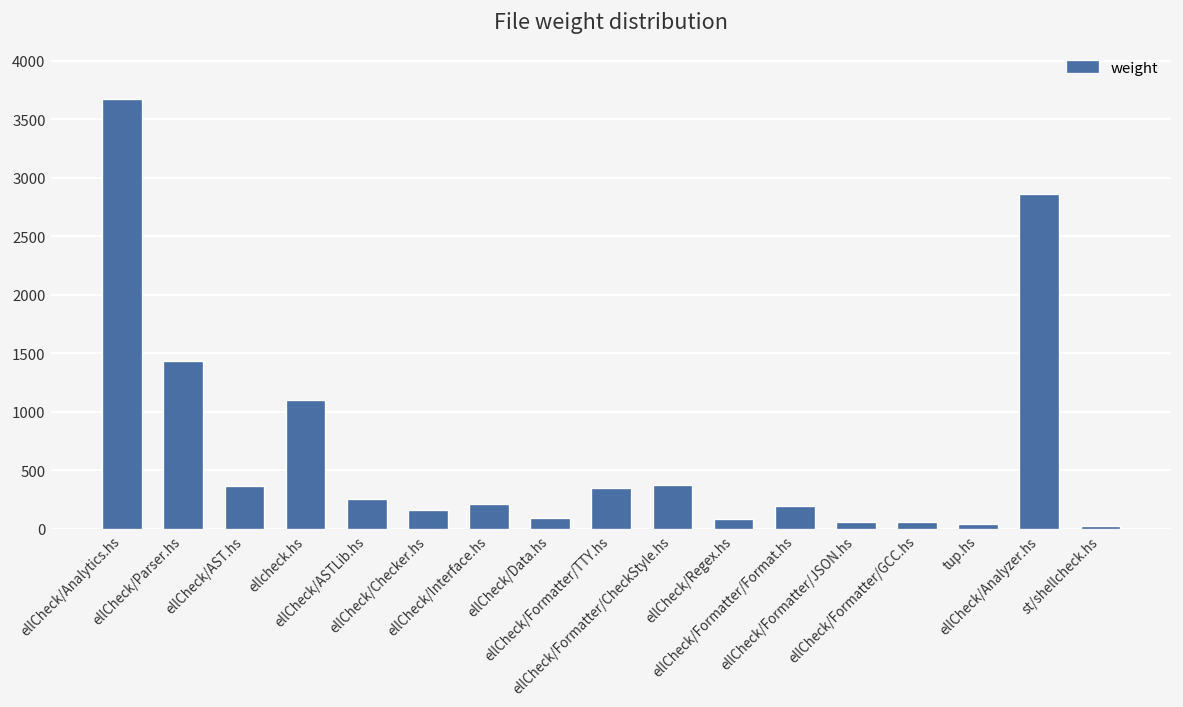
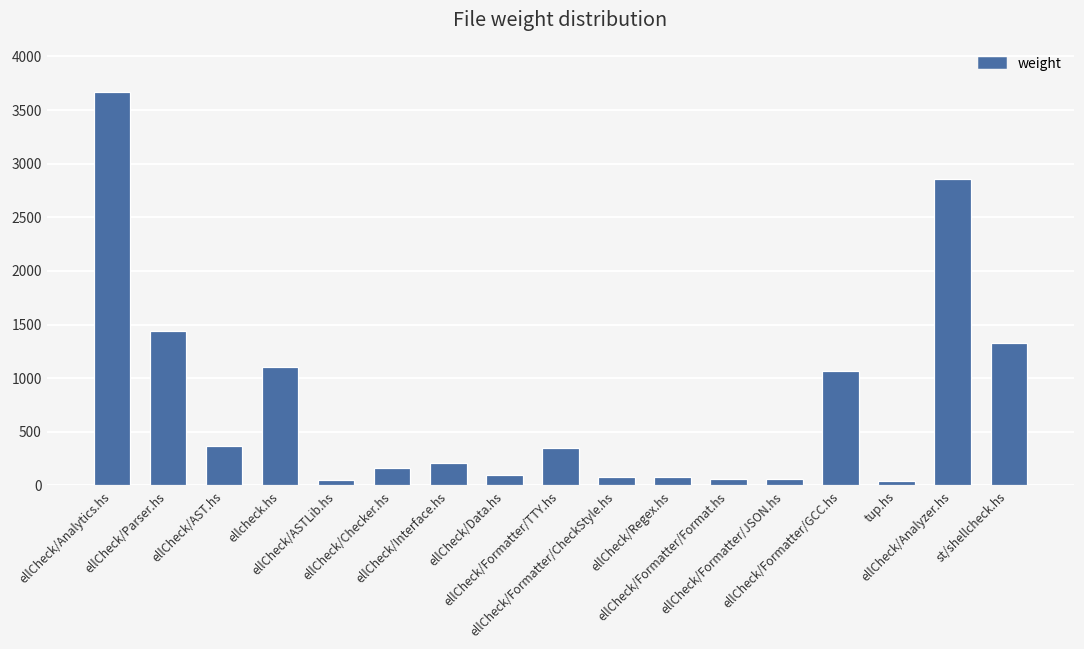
  {
    "ellCheck/Analytics.hs": 3700,
    "ellCheck/Parser.hs": 1400,
    "ellCheck/AST.hs": 400,
    "ellcheck.hs": 1100,
-   "ellCheck/ASTLib.hs": 300,
+   "ellCheck/ASTLib.hs": 100,
    "ellCheck/Checker.hs": 200,
    "ellCheck/Interface.hs": 200,
    "ellCheck/Data.hs": 100,
    "ellCheck/Formatter/TTY.hs": 400,
-   "ellCheck/Formatter/CheckStyle.hs": 400,
+   "ellCheck/Formatter/CheckStyle.hs": 100,
    "ellCheck/Regex.hs": 100,
-   "ellCheck/Formatter/Format.hs": 200,
+   "ellCheck/Formatter/Format.hs": 100,
    "ellCheck/Formatter/JSON.hs": 100,
-   "ellCheck/Formatter/GCC.hs": 100,
+   "ellCheck/Formatter/GCC.hs": 1100,
    "tup.hs": 0,
    "ellCheck/Analyzer.hs": 2900,
-   "st/shellcheck.hs": 0
+   "st/shellcheck.hs": 1300
  }
